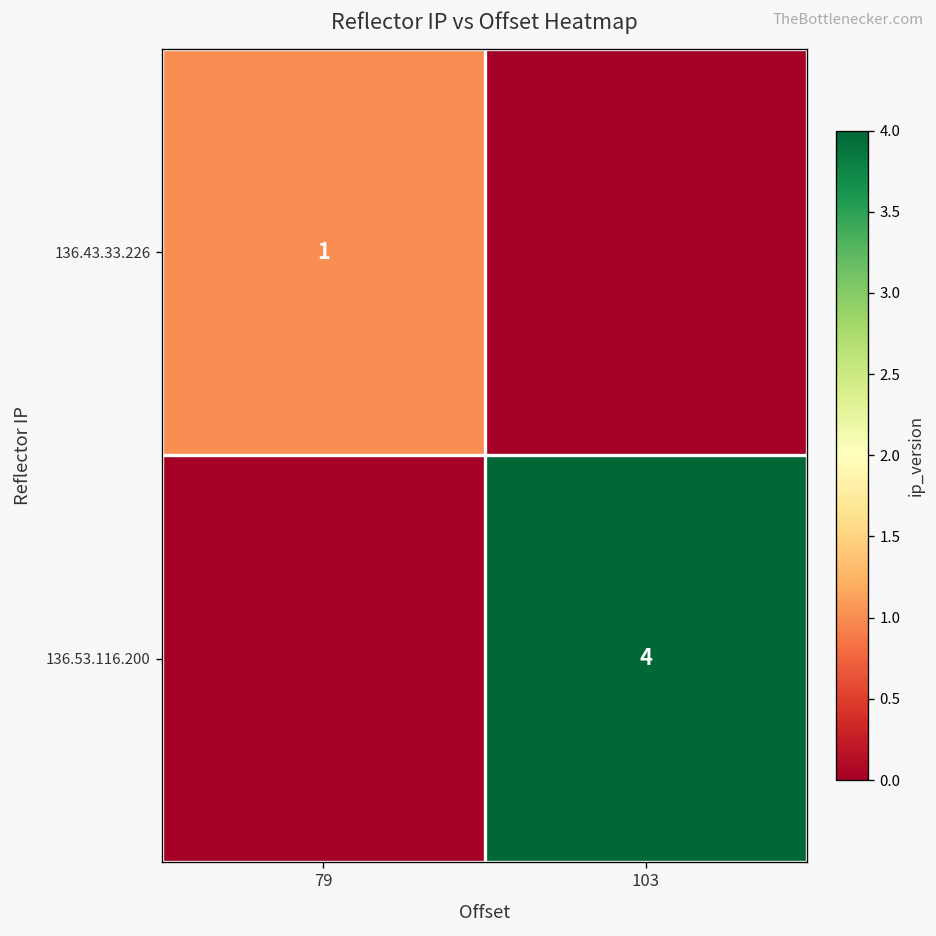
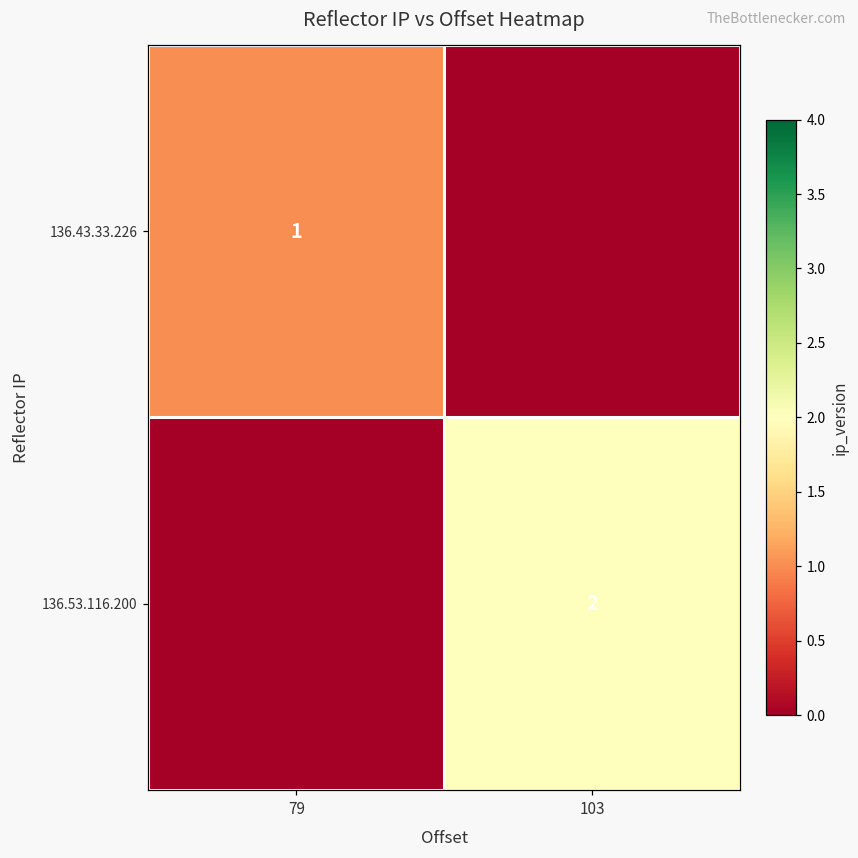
  {
    "136.43.33.226": {
      "79": 1
    },
    "136.53.116.200": {
-     "103": 4
+     "103": 2
    }
  }
